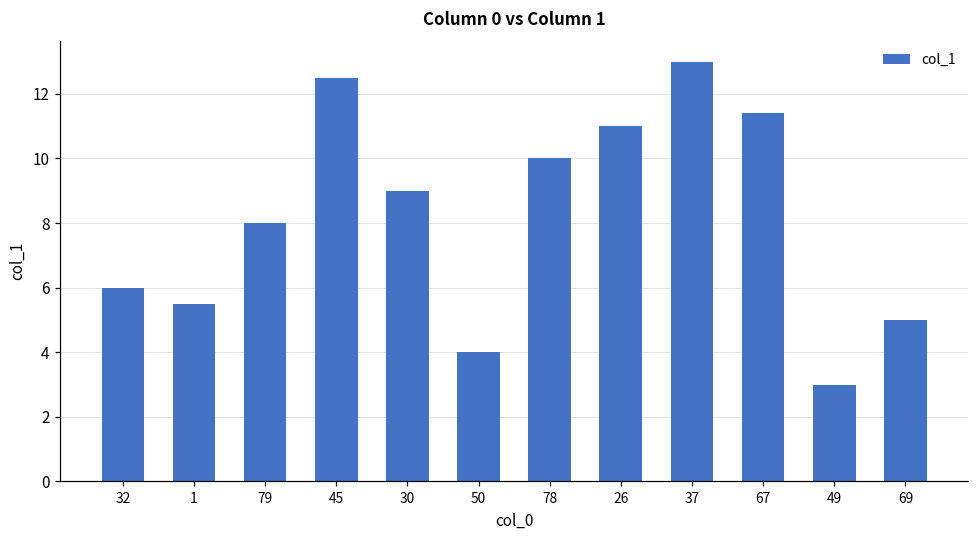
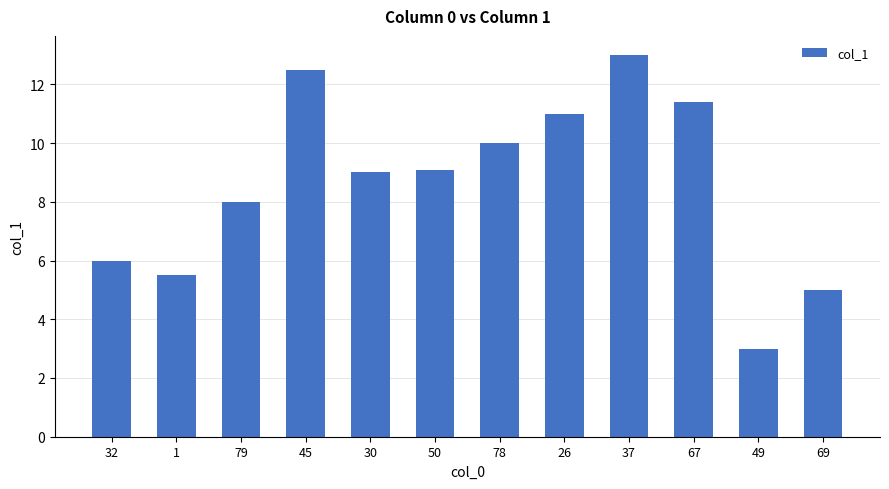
  {
    "32": 6.0,
    "1": 5.5,
    "79": 8.0,
    "45": 12.5,
    "30": 9.0,
-   "50": 4.0,
+   "50": 9.1,
    "78": 10.0,
    "26": 11.0,
    "37": 13.0,
    "67": 11.4,
    "49": 3.0,
    "69": 5.0
  }
